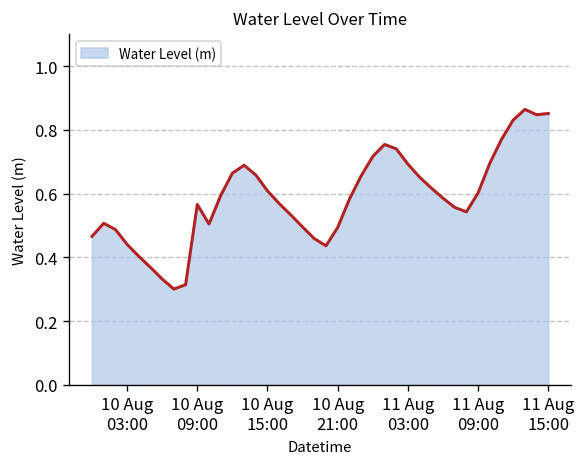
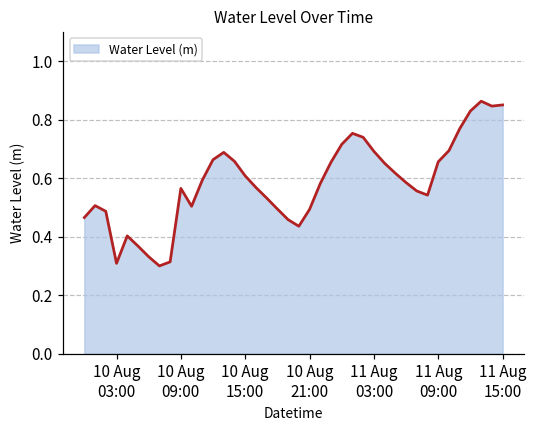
  {
-   "10 Aug 03:00": 0.44,
+   "10 Aug 03:00": 0.31,
    "10 Aug 09:00": 0.57,
    "10 Aug 15:00": 0.61,
    "10 Aug 21:00": 0.49,
    "11 Aug 03:00": 0.69,
-   "11 Aug 09:00": 0.60,
+   "11 Aug 09:00": 0.66,
    "11 Aug 15:00": 0.85
  }
